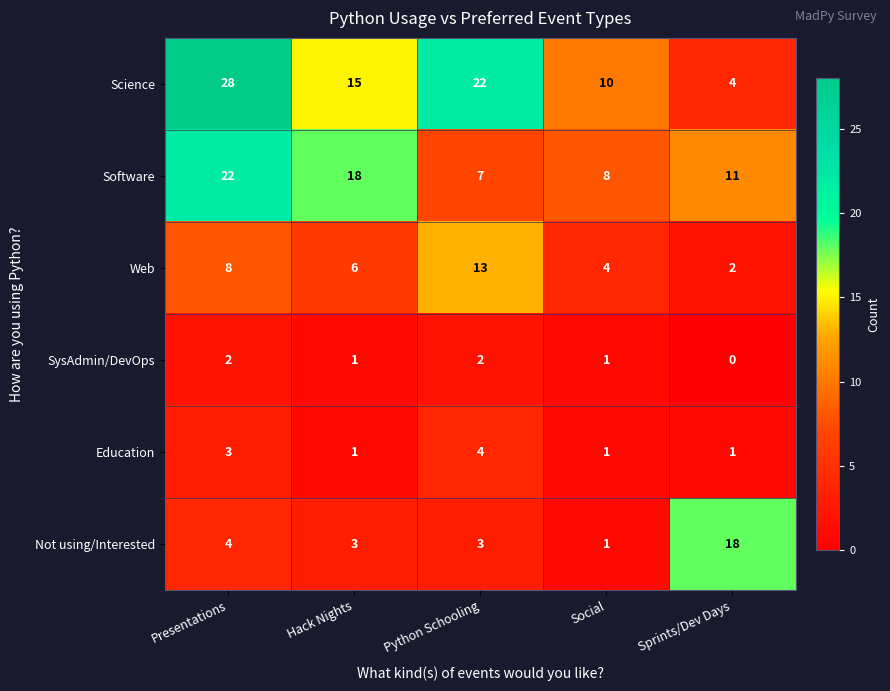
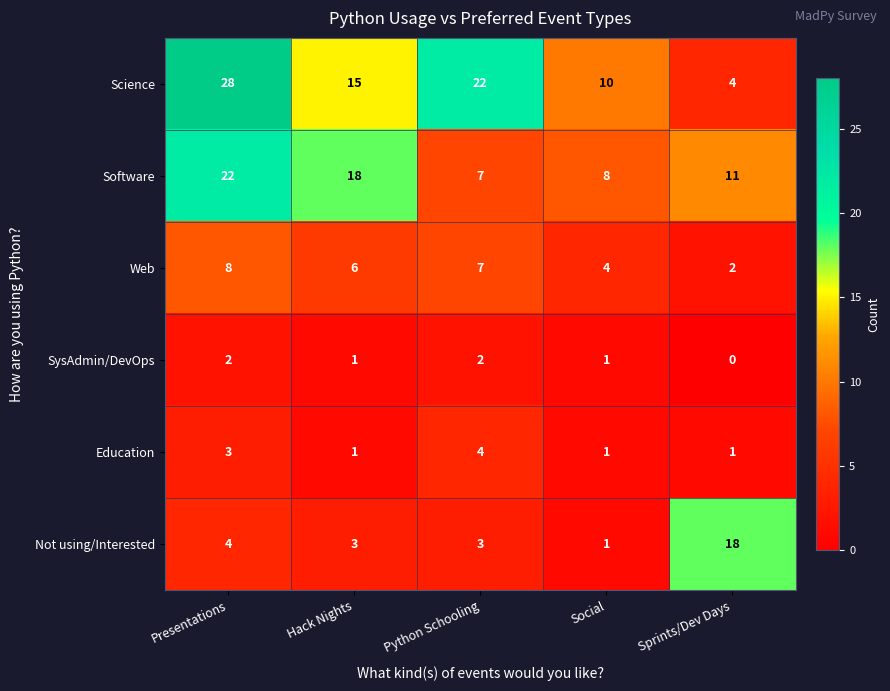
  {
    "Web": {
-     "Python Schooling": 13
+     "Python Schooling": 7
    }
  }
